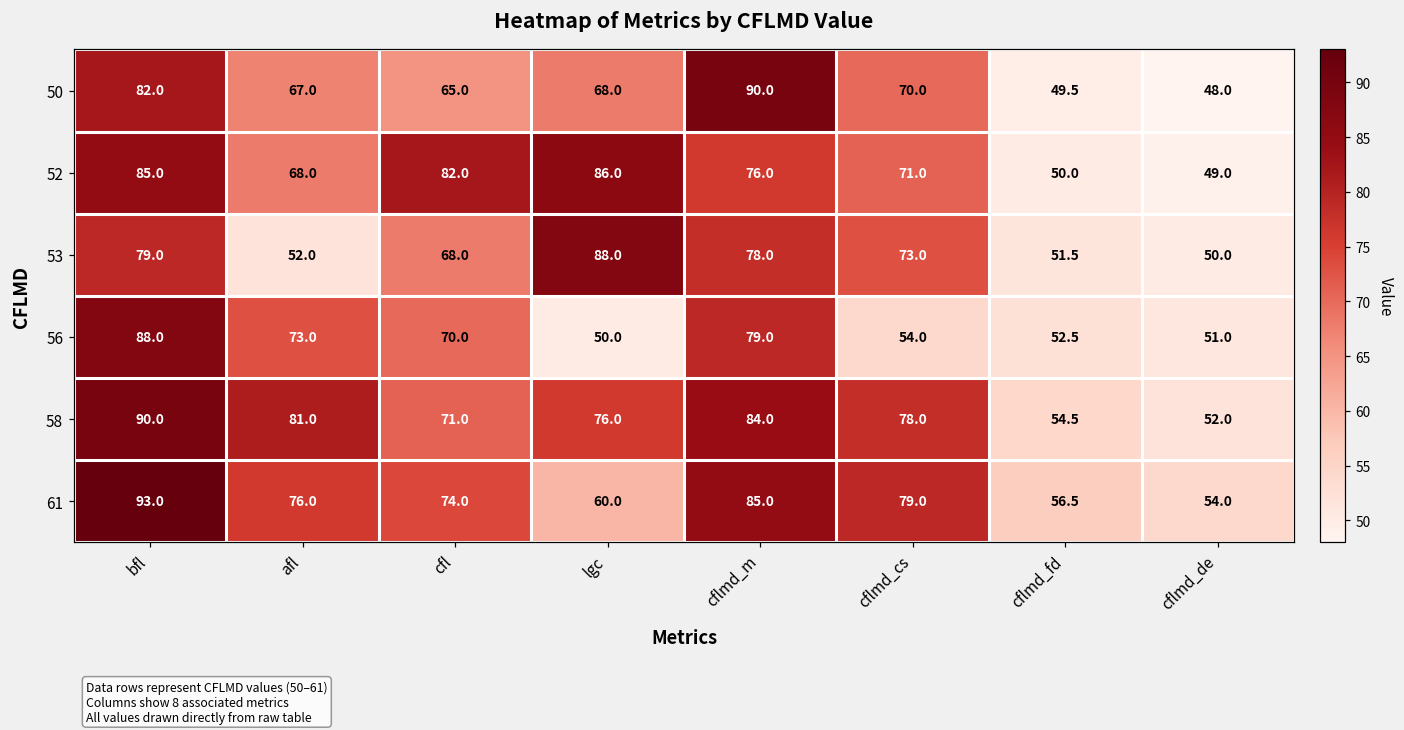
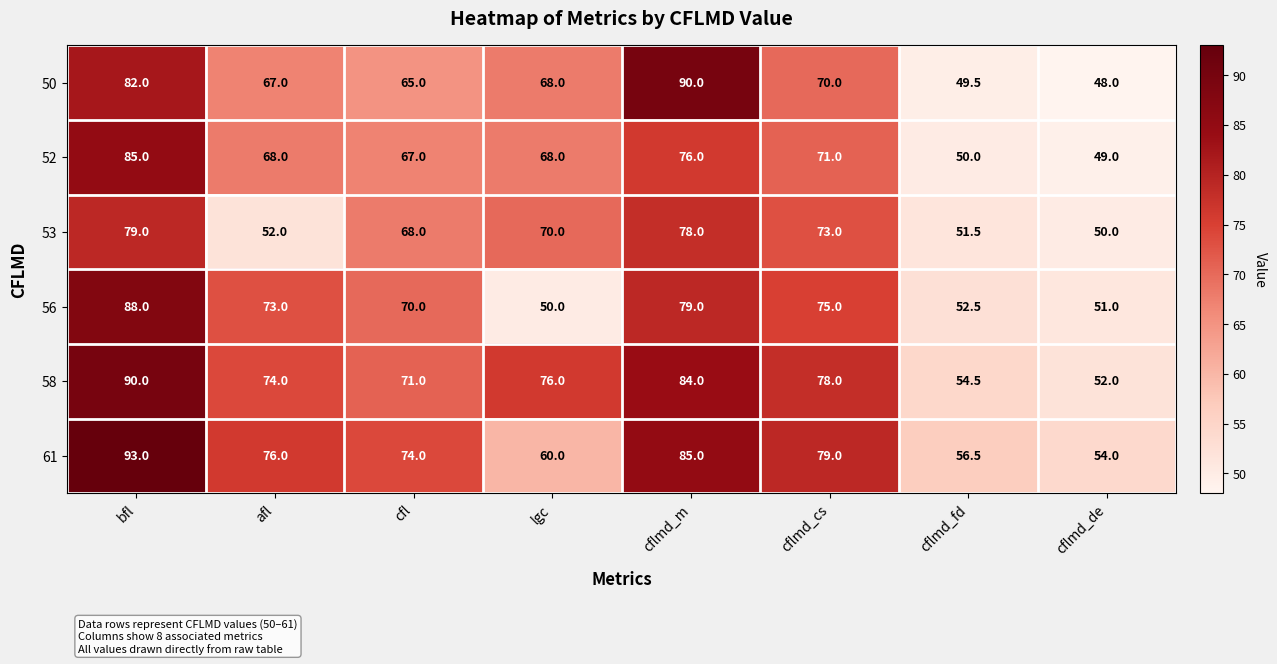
  {
    "50": {
      "bfl": 82.0,
      "afl": 67.0,
      "cfl": 65.0,
      "lgc": 68.0,
      "cflmd_m": 90.0,
      "cflmd_cs": 70.0,
      "cflmd_fd": 49.5,
      "cflmd_de": 48.0
    },
    "52": {
      "bfl": 85.0,
      "afl": 68.0,
-     "cfl": 82.0,
-     "lgc": 86.0,
+     "cfl": 67.0,
+     "lgc": 68.0,
      "cflmd_m": 76.0,
      "cflmd_cs": 71.0,
      "cflmd_fd": 50.0,
      "cflmd_de": 49.0
    },
    "53": {
      "bfl": 79.0,
      "afl": 52.0,
      "cfl": 68.0,
-     "lgc": 88.0,
+     "lgc": 70.0,
      "cflmd_m": 78.0,
      "cflmd_cs": 73.0,
      "cflmd_fd": 51.5,
      "cflmd_de": 50.0
    },
    "56": {
      "bfl": 88.0,
      "afl": 73.0,
      "cfl": 70.0,
      "lgc": 50.0,
      "cflmd_m": 79.0,
-     "cflmd_cs": 54.0,
+     "cflmd_cs": 75.0,
      "cflmd_fd": 52.5,
      "cflmd_de": 51.0
    },
    "58": {
      "bfl": 90.0,
-     "afl": 81.0,
+     "afl": 74.0,
      "cfl": 71.0,
      "lgc": 76.0,
      "cflmd_m": 84.0,
      "cflmd_cs": 78.0,
      "cflmd_fd": 54.5,
      "cflmd_de": 52.0
    },
    "61": {
      "bfl": 93.0,
      "afl": 76.0,
      "cfl": 74.0,
      "lgc": 60.0,
      "cflmd_m": 85.0,
      "cflmd_cs": 79.0,
      "cflmd_fd": 56.5,
      "cflmd_de": 54.0
    }
  }
